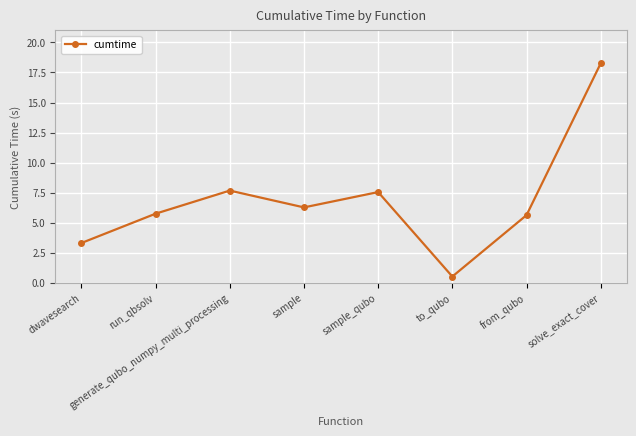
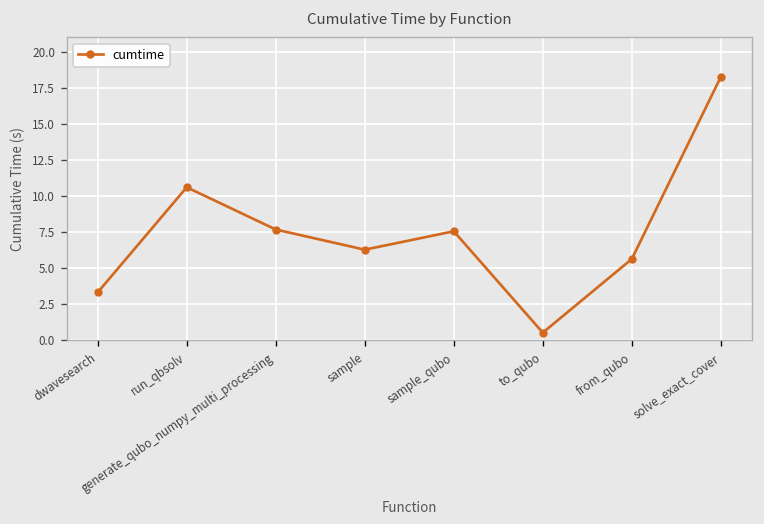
  {
    "dwavesearch": 3.3,
-   "run_qbsolv": 5.7,
+   "run_qbsolv": 10.6,
    "generate_qubo_numpy_multi_processing": 7.7,
    "sample": 6.3,
    "sample_qubo": 7.5,
    "to_qubo": 0.5,
    "from_qubo": 5.6,
    "solve_exact_cover": 18.3
  }
